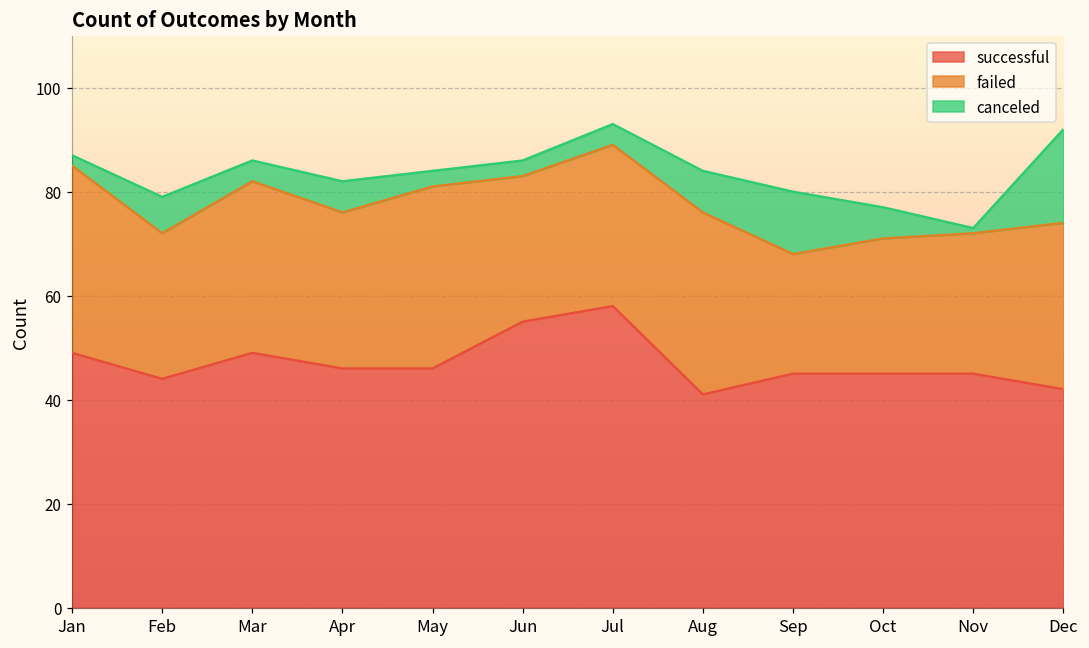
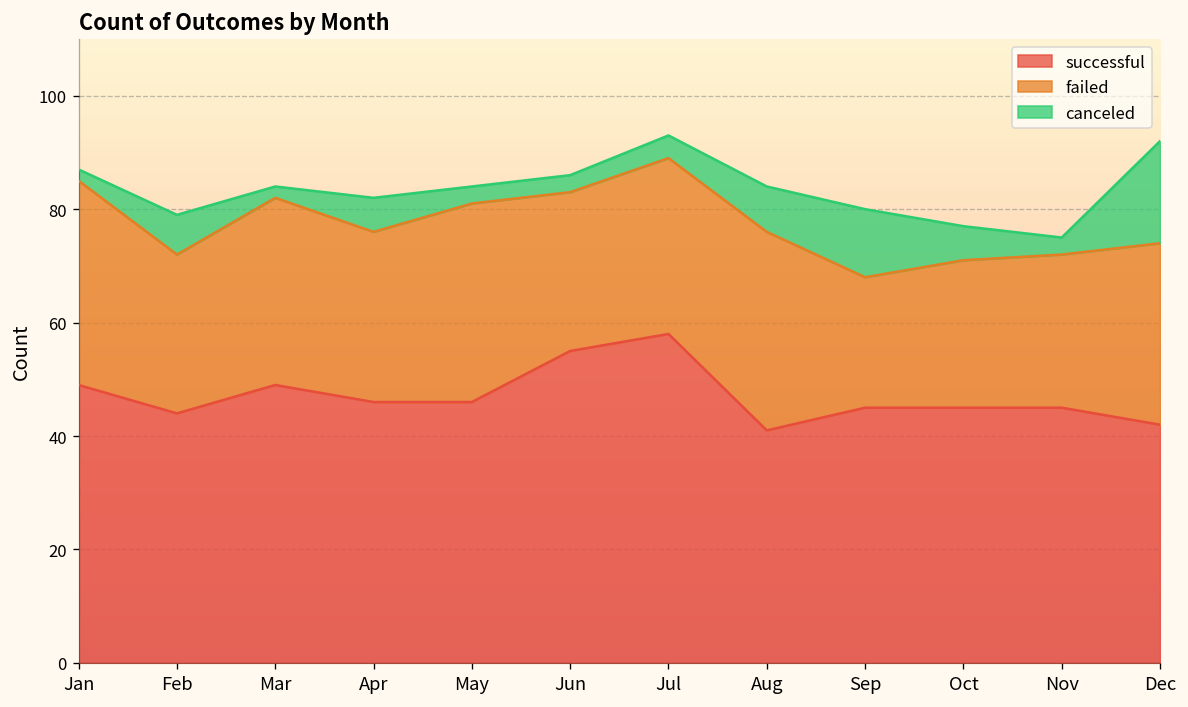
  {
    "canceled": {
      "Jan": 2,
      "Feb": 7,
-     "Mar": 4,
+     "Mar": 2,
      "Apr": 6,
      "May": 3,
      "Jun": 3,
      "Jul": 4,
      "Aug": 8,
      "Sep": 12,
      "Oct": 6,
-     "Nov": 1,
+     "Nov": 3,
      "Dec": 18
    }
  }
